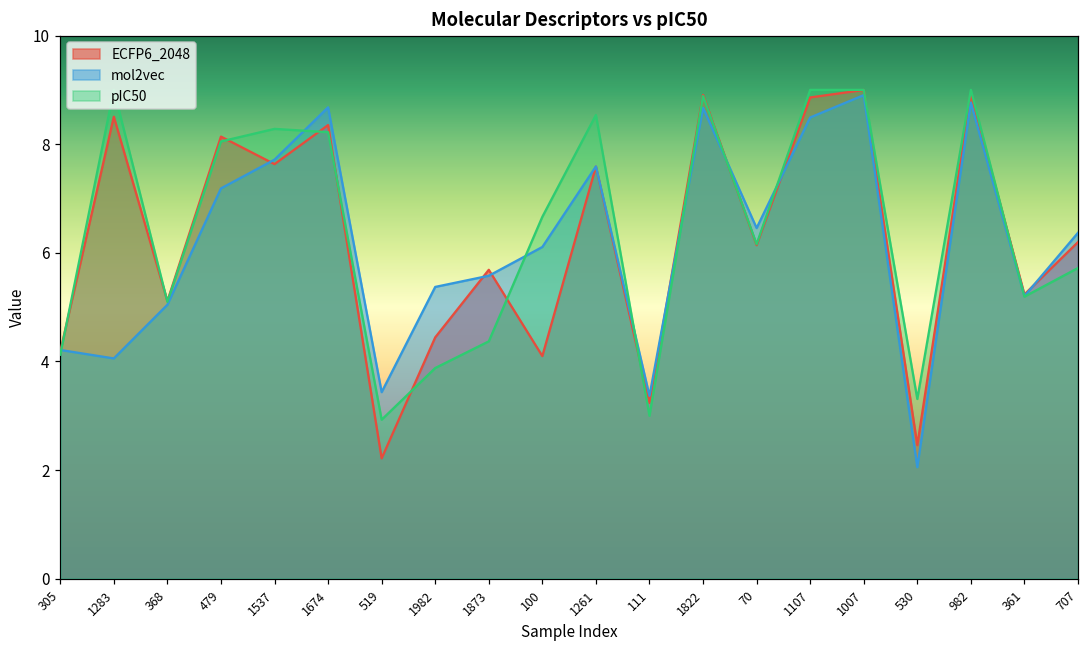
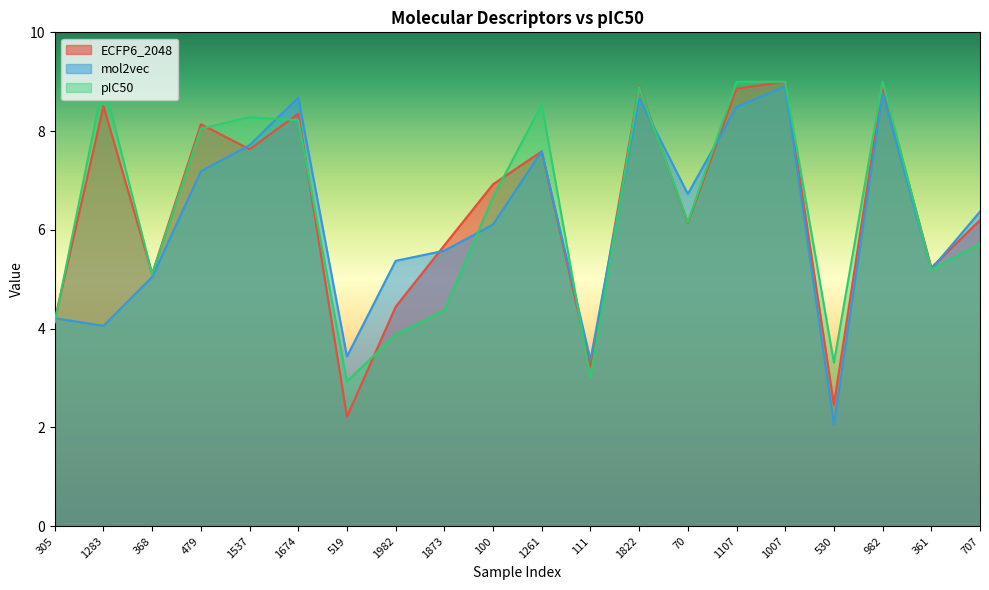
  {
    "ECFP6_2048": {
      "1283": 8.5,
      "479": 8.1,
      "1537": 7.6,
      "1674": 8.4,
      "519": 2.2,
      "1982": 4.4,
      "1873": 5.7,
-     "100": 4.1,
+     "100": 6.9,
      "111": 3.2,
      "1107": 8.9,
      "530": 2.5,
      "982": 8.9,
      "707": 6.2
    },
    "mol2vec": {
      "1283": 4.1,
      "479": 7.2,
      "1537": 7.7,
      "1674": 8.7,
      "519": 3.4,
      "1982": 5.4,
      "1873": 5.6,
      "100": 6.1,
      "111": 3.4,
      "1822": 8.7,
-     "70": 6.5,
+     "70": 6.7,
      "1107": 8.5,
      "1007": 8.9,
      "530": 2.1,
      "982": 8.8,
      "707": 6.4
    },
    "pIC50": {
      "305": 4.1,
      "479": 8.1,
      "1537": 8.3,
      "1674": 8.2,
      "519": 2.9,
      "1982": 3.9,
      "1873": 4.4,
      "100": 6.7,
      "1261": 8.5,
      "111": 3.0,
      "1107": 9.0,
      "530": 3.3,
      "982": 9.0,
      "707": 5.7
    }
  }
